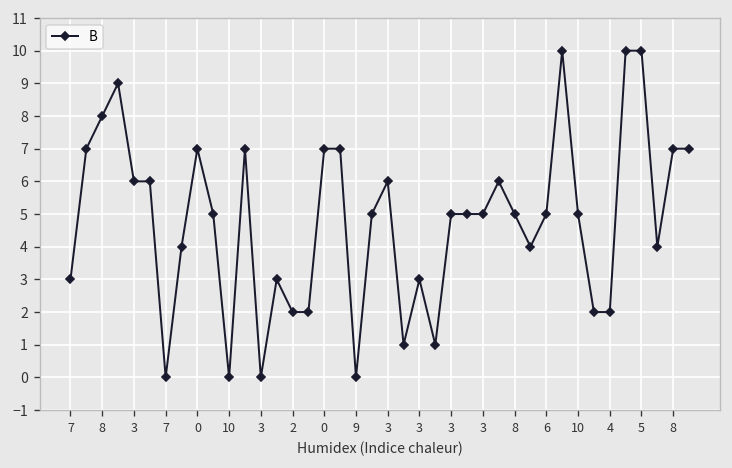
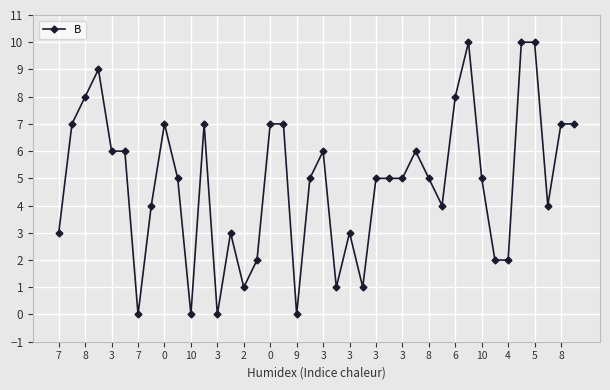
  {
-   "2": 2,
-   "6": 5,
+   "2": 1,
+   "6": 8,
    "4": 2
  }
